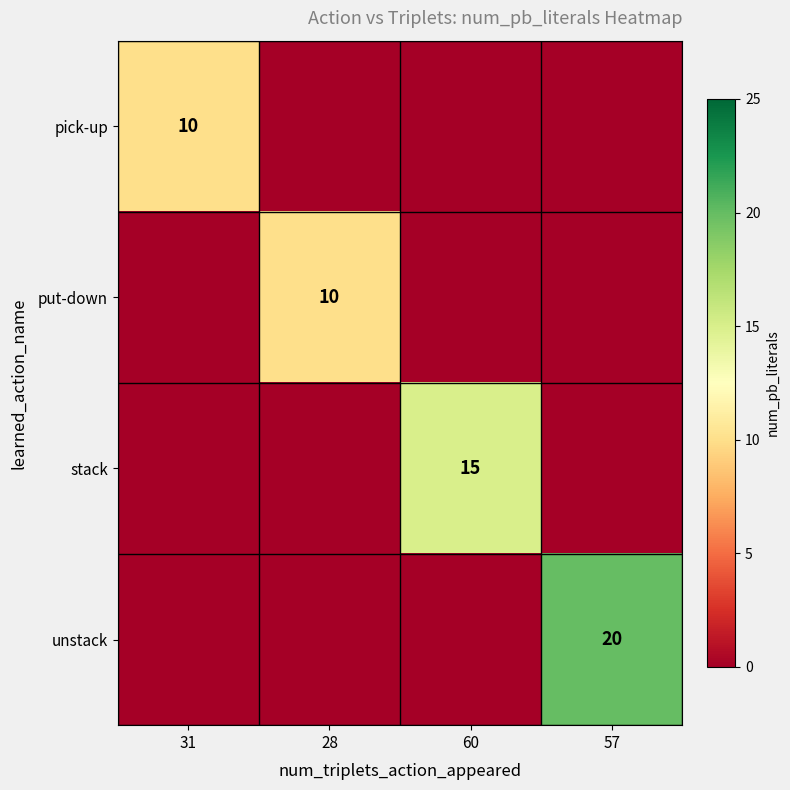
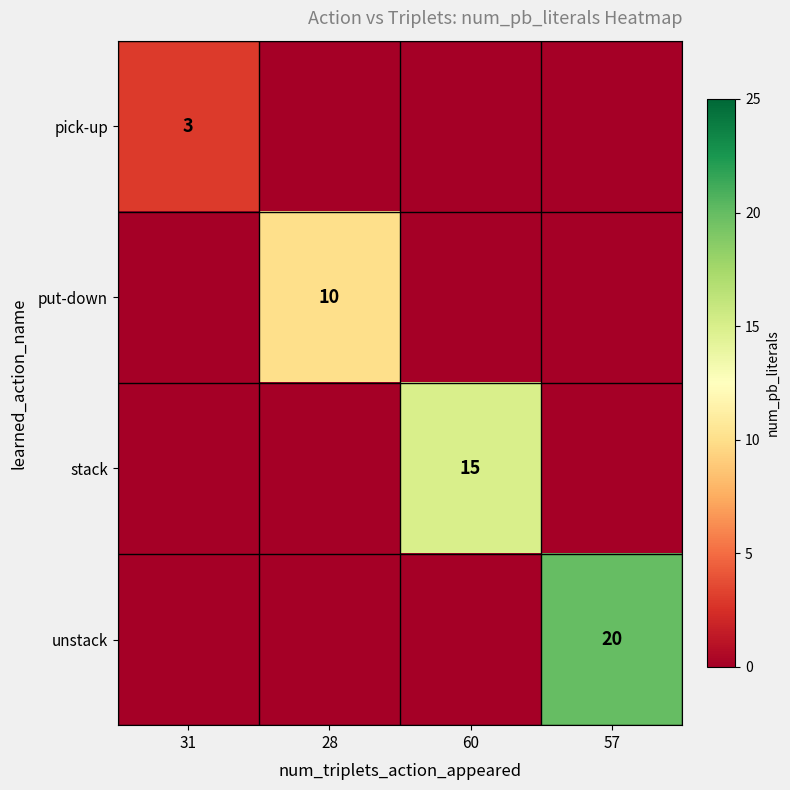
  {
    "pick-up": {
-     "31": 10
+     "31": 3
    },
    "put-down": {
      "28": 10
    },
    "stack": {
      "60": 15
    },
    "unstack": {
      "57": 20
    }
  }
